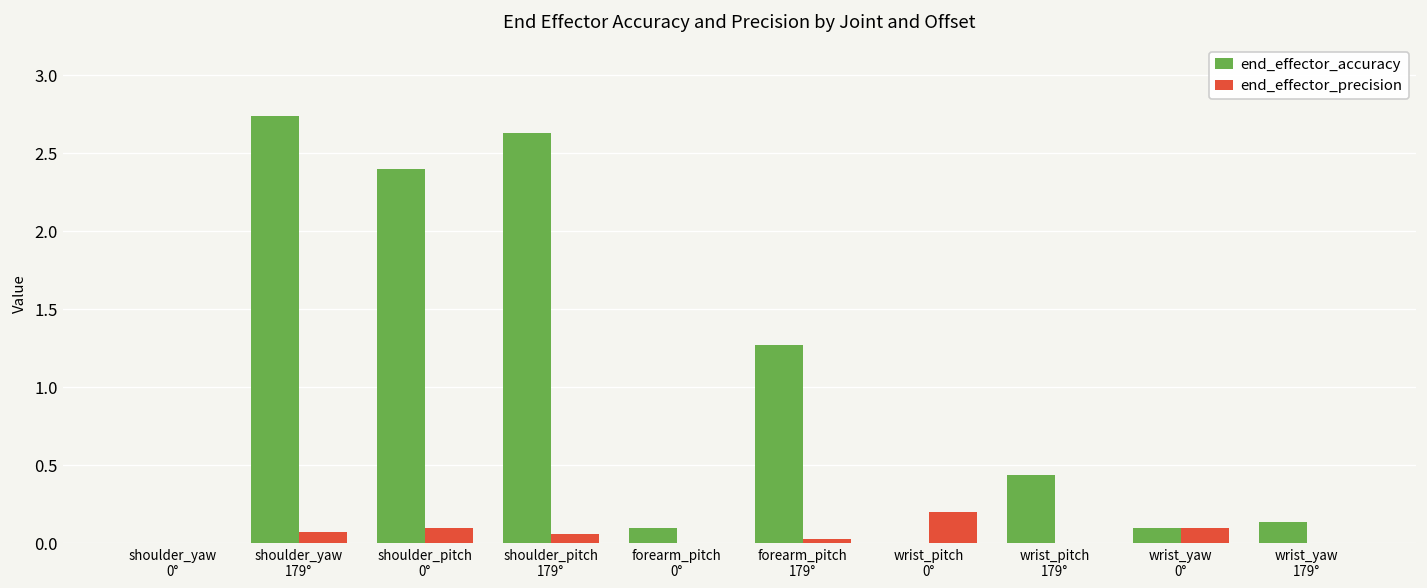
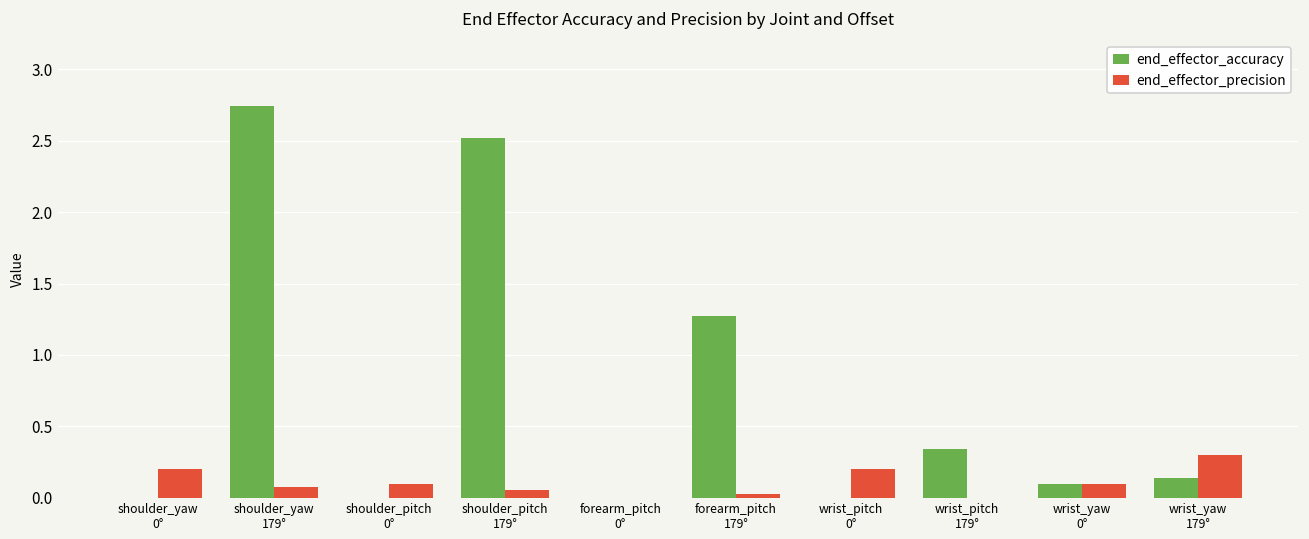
  {
    "end_effector_accuracy": {
      "shoulder_yaw 0°": 0.00,
      "shoulder_yaw 179°": 2.74,
-     "shoulder_pitch 0°": 2.4,
-     "shoulder_pitch 179°": 2.63,
-     "forearm_pitch 0°": 0.1,
+     "shoulder_pitch 0°": 0.0,
+     "shoulder_pitch 179°": 2.52,
+     "forearm_pitch 0°": 0.0,
      "forearm_pitch 179°": 1.27,
      "wrist_pitch 0°": 0.00,
-     "wrist_pitch 179°": 0.44,
+     "wrist_pitch 179°": 0.34,
      "wrist_yaw 0°": 0.10,
      "wrist_yaw 179°": 0.14
    },
    "end_effector_precision": {
-     "shoulder_yaw 0°": 0.0,
+     "shoulder_yaw 0°": 0.2,
      "shoulder_yaw 179°": 0.07,
      "shoulder_pitch 0°": 0.1,
      "shoulder_pitch 179°": 0.06,
      "forearm_pitch 0°": 0.0,
      "forearm_pitch 179°": 0.03,
      "wrist_pitch 0°": 0.2,
      "wrist_yaw 0°": 0.1,
-     "wrist_yaw 179°": 0.0
+     "wrist_yaw 179°": 0.3
    }
  }
